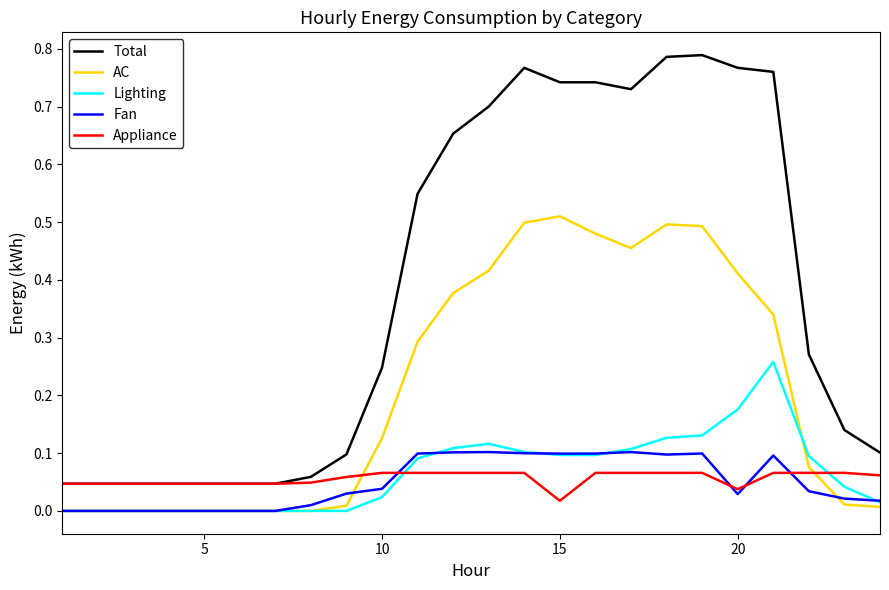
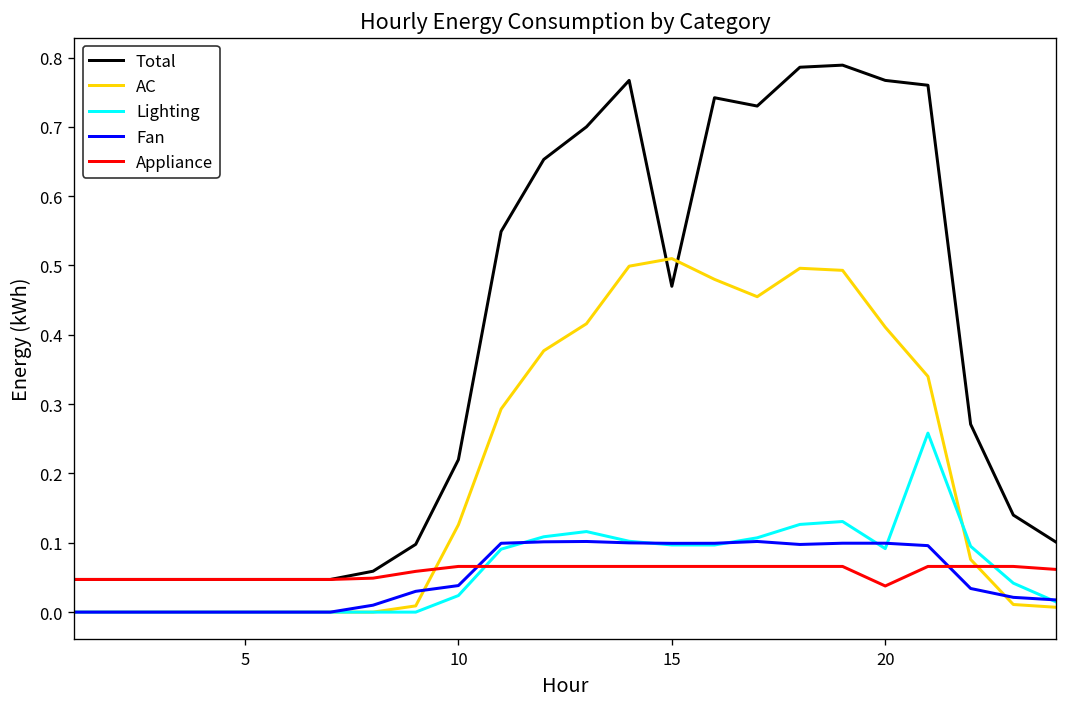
  {
    "Total": {
-     "10": 0.25,
-     "15": 0.74,
+     "10": 0.22,
+     "15": 0.47,
      "20": 0.77
    },
    "AC": {
      "10": 0.13,
      "15": 0.51,
      "20": 0.41
    },
    "Lighting": {
      "10": 0.02,
-     "20": 0.18
+     "20": 0.09
    },
    "Fan": {
      "10": 0.04,
-     "20": 0.03
+     "20": 0.10
    },
    "Appliance": {
      "10": 0.07,
-     "15": 0.02,
+     "15": 0.07,
      "20": 0.04
    }
  }
